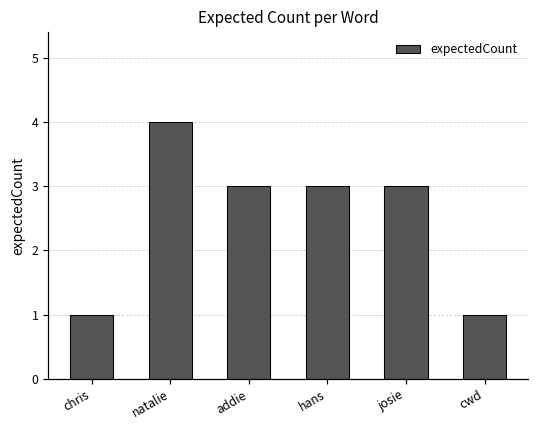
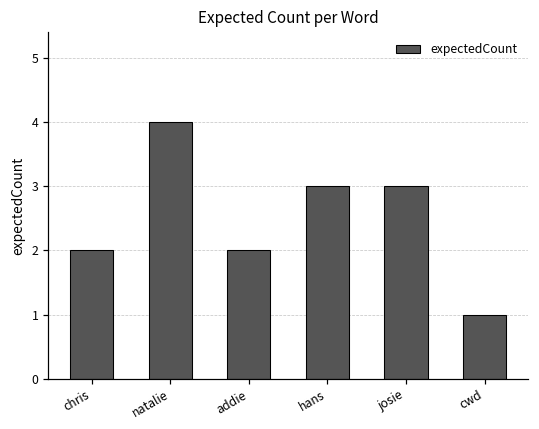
  {
-   "chris": 1,
+   "chris": 2,
    "natalie": 4,
-   "addie": 3,
+   "addie": 2,
    "hans": 3,
    "josie": 3,
    "cwd": 1
  }
